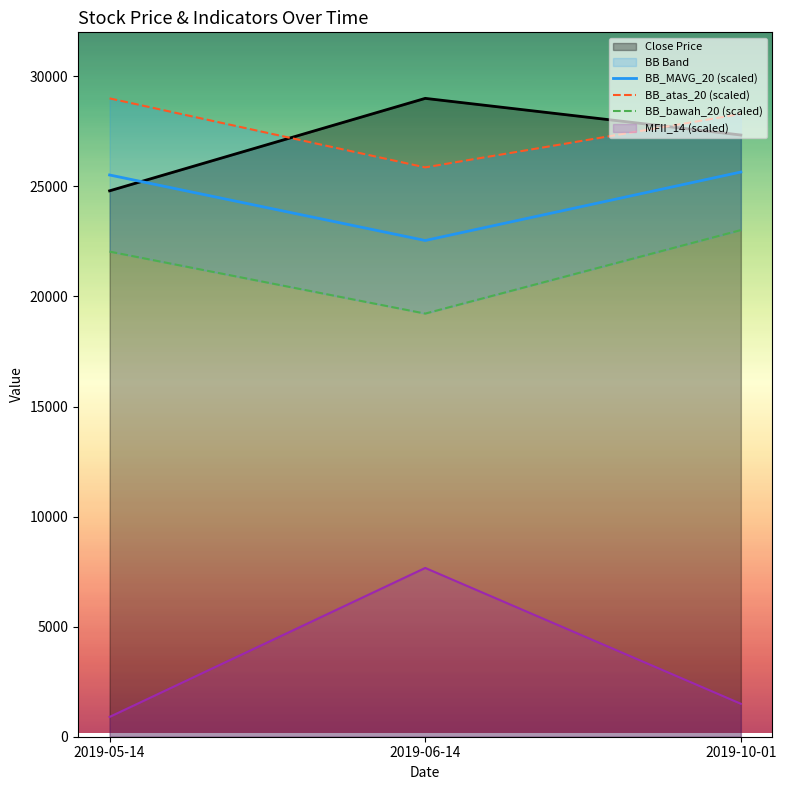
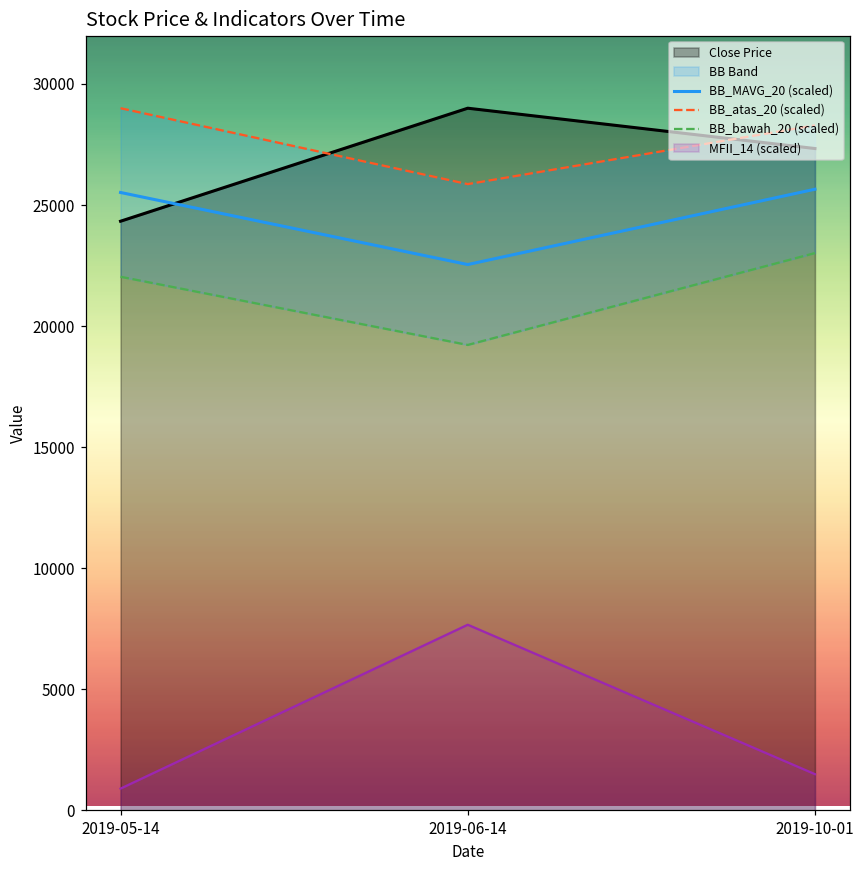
  {
    "Close Price": {
-     "2019-05-14": 24800,
+     "2019-05-14": 24300,
      "2019-06-14": 29000
    },
    "BB_bawah_20 (scaled)": {
      "2019-05-14": 22000,
      "2019-06-14": 19200,
      "2019-10-01": 23000
    }
  }
